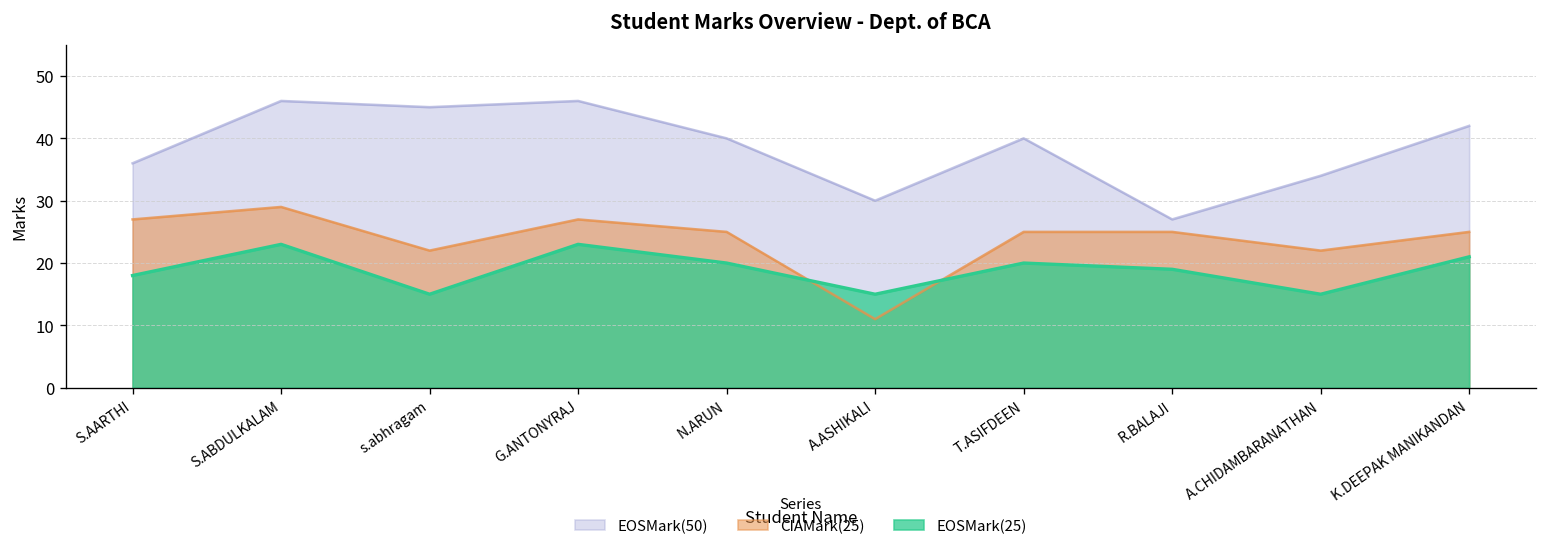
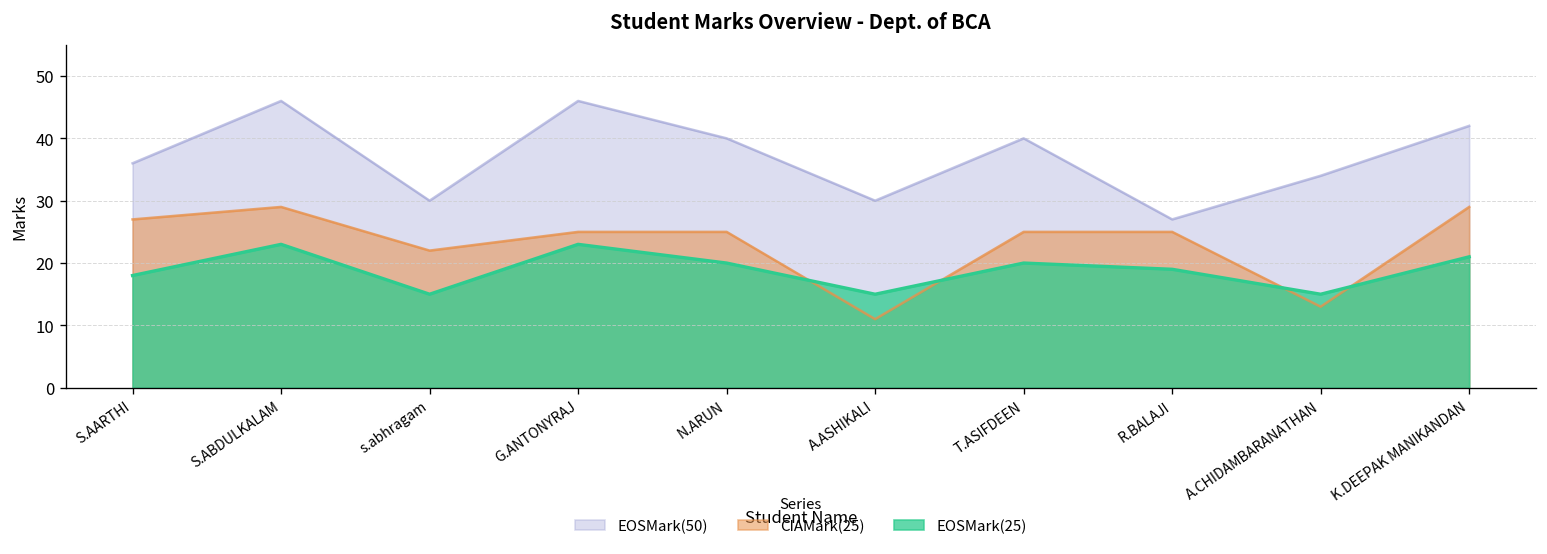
  {
    "EOSMark(50)": {
      "S.AARTHI": 36,
      "S.ABDULKALAM": 46,
-     "s.abhragam": 45,
+     "s.abhragam": 30,
      "G.ANTONYRAJ": 46,
      "N.ARUN": 40,
      "A.ASHIKALI": 30,
      "T.ASIFDEEN": 40,
      "R.BALAJI": 27,
      "A.CHIDAMBARANATHAN": 34,
      "K.DEEPAK MANIKANDAN": 42
    },
    "CIAMark(25)": {
      "S.AARTHI": 27,
      "S.ABDULKALAM": 29,
      "s.abhragam": 22,
-     "G.ANTONYRAJ": 27,
+     "G.ANTONYRAJ": 25,
      "N.ARUN": 25,
      "A.ASHIKALI": 11,
      "T.ASIFDEEN": 25,
      "R.BALAJI": 25,
-     "A.CHIDAMBARANATHAN": 22,
-     "K.DEEPAK MANIKANDAN": 25
+     "A.CHIDAMBARANATHAN": 13,
+     "K.DEEPAK MANIKANDAN": 29
    },
    "EOSMark(25)": {
      "S.AARTHI": 18,
      "S.ABDULKALAM": 23,
      "s.abhragam": 15,
      "G.ANTONYRAJ": 23,
      "N.ARUN": 20,
      "A.ASHIKALI": 15,
      "T.ASIFDEEN": 20,
      "R.BALAJI": 19,
      "A.CHIDAMBARANATHAN": 15,
      "K.DEEPAK MANIKANDAN": 21
    }
  }
